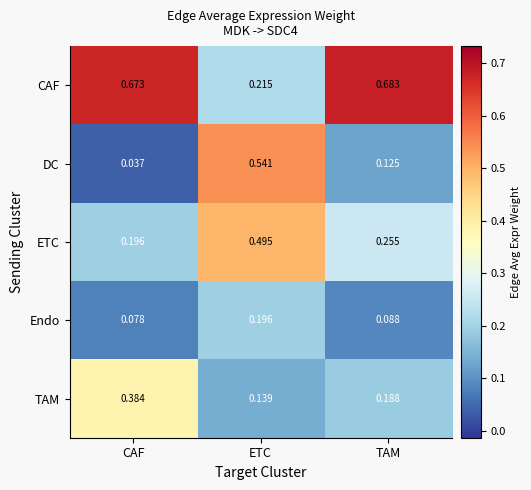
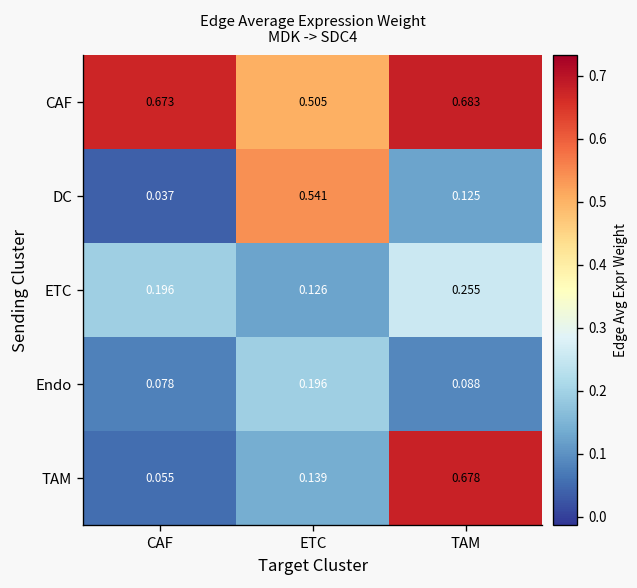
  {
    "CAF": {
      "CAF": 0.673,
-     "ETC": 0.215,
+     "ETC": 0.505,
      "TAM": 0.683
    },
    "DC": {
      "CAF": 0.037,
      "ETC": 0.541,
      "TAM": 0.125
    },
    "ETC": {
      "CAF": 0.196,
-     "ETC": 0.495,
+     "ETC": 0.126,
      "TAM": 0.255
    },
    "Endo": {
      "CAF": 0.078,
      "ETC": 0.196,
      "TAM": 0.088
    },
    "TAM": {
-     "CAF": 0.384,
+     "CAF": 0.055,
      "ETC": 0.139,
-     "TAM": 0.188
+     "TAM": 0.678
    }
  }
